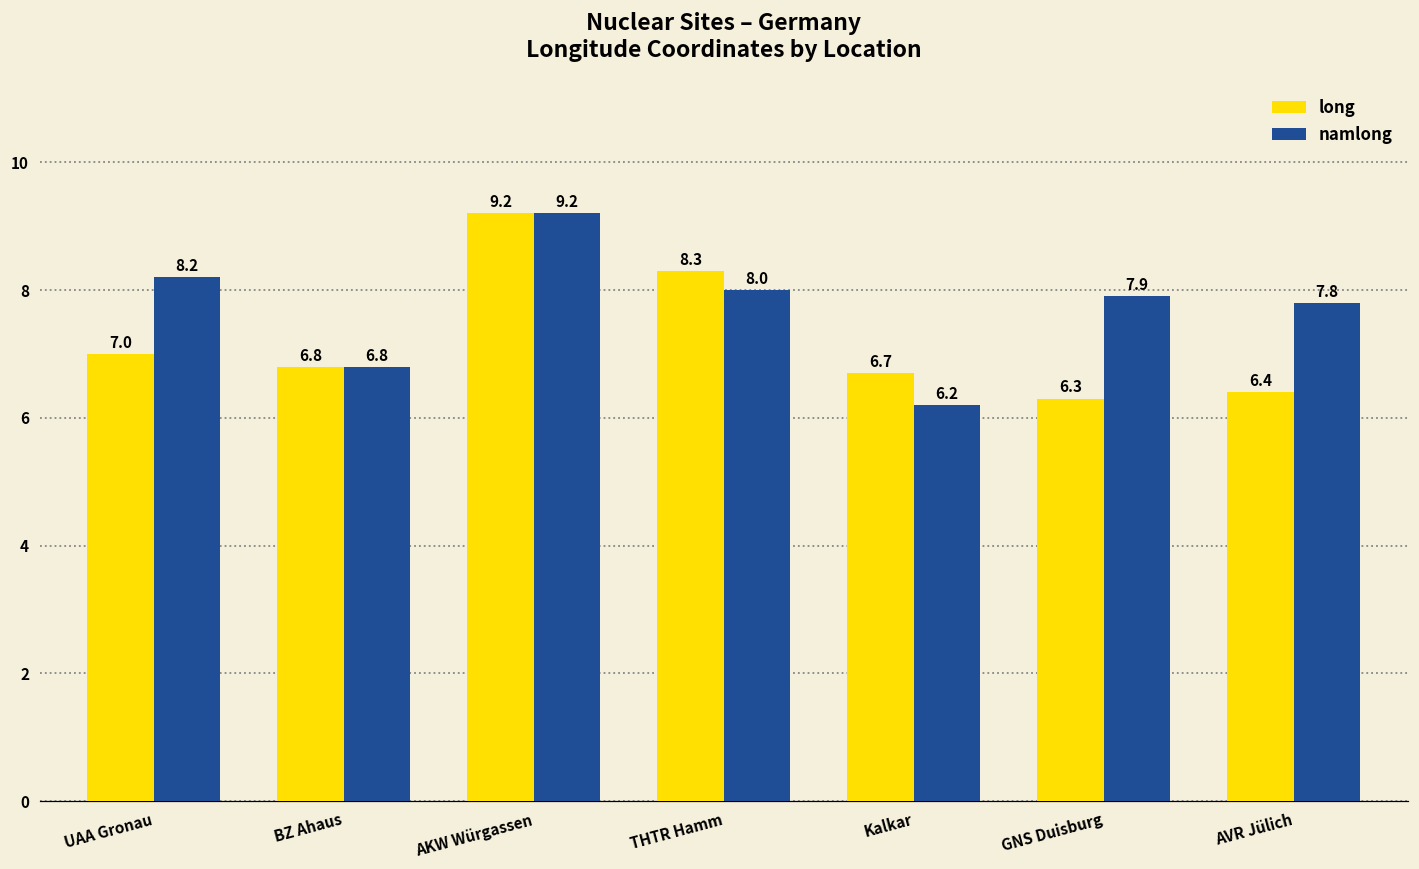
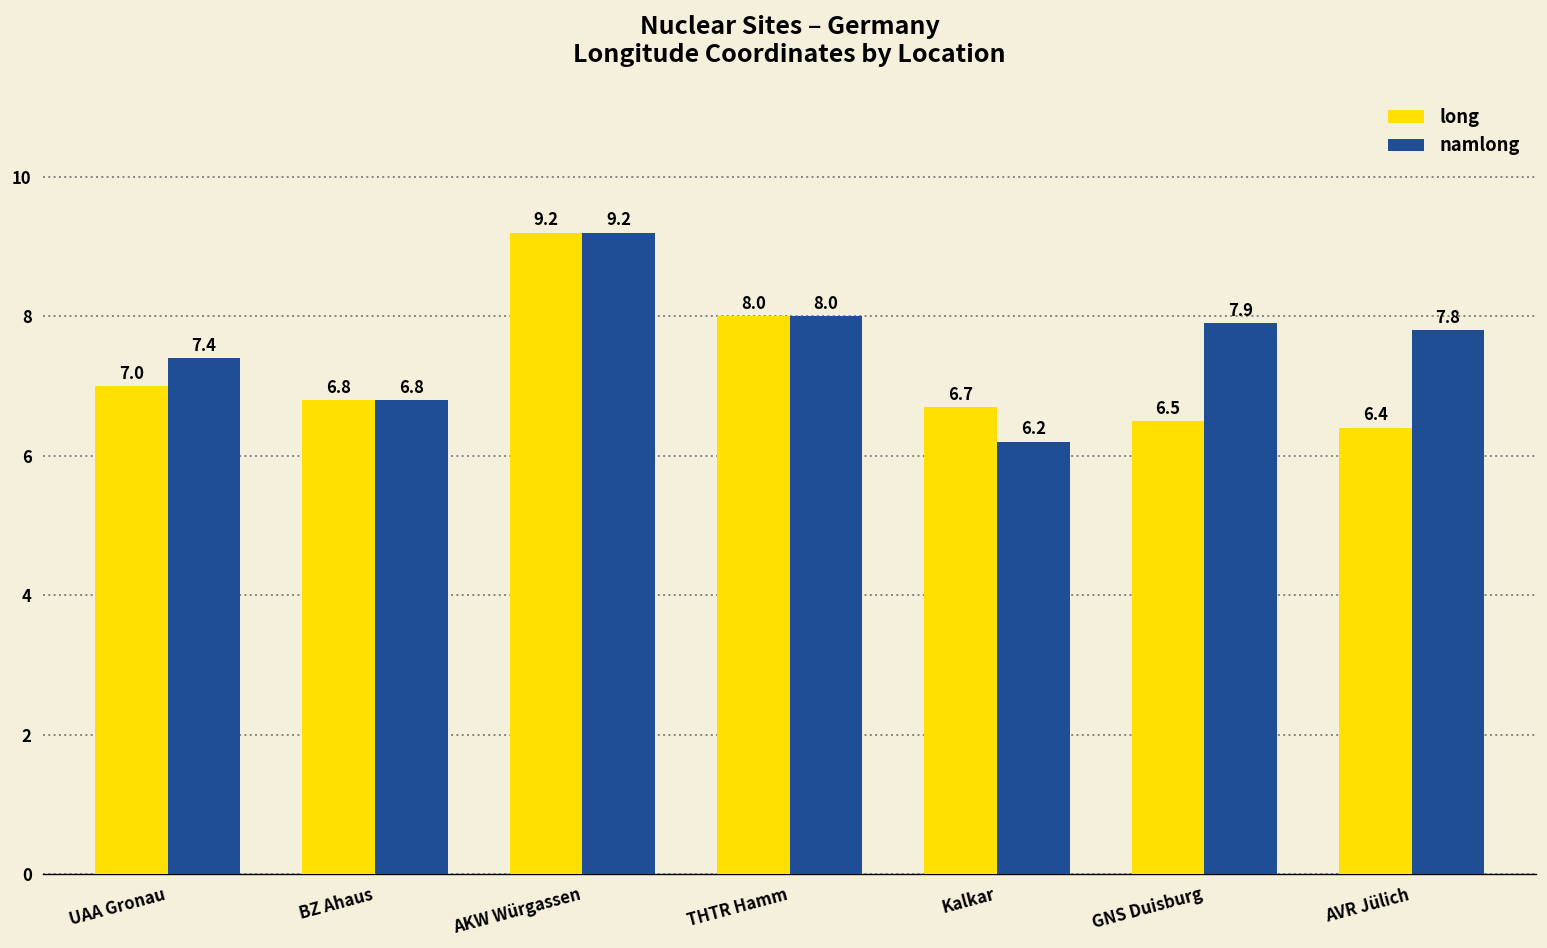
  {
    "long": {
      "UAA Gronau": 7.0,
      "BZ Ahaus": 6.8,
      "AKW Würgassen": 9.2,
-     "THTR Hamm": 8.3,
+     "THTR Hamm": 8.0,
      "Kalkar": 6.7,
-     "GNS Duisburg": 6.3,
+     "GNS Duisburg": 6.5,
      "AVR Jülich": 6.4
    },
    "namlong": {
-     "UAA Gronau": 8.2,
+     "UAA Gronau": 7.4,
      "BZ Ahaus": 6.8,
      "AKW Würgassen": 9.2,
      "THTR Hamm": 8.0,
      "Kalkar": 6.2,
      "GNS Duisburg": 7.9,
      "AVR Jülich": 7.8
    }
  }
